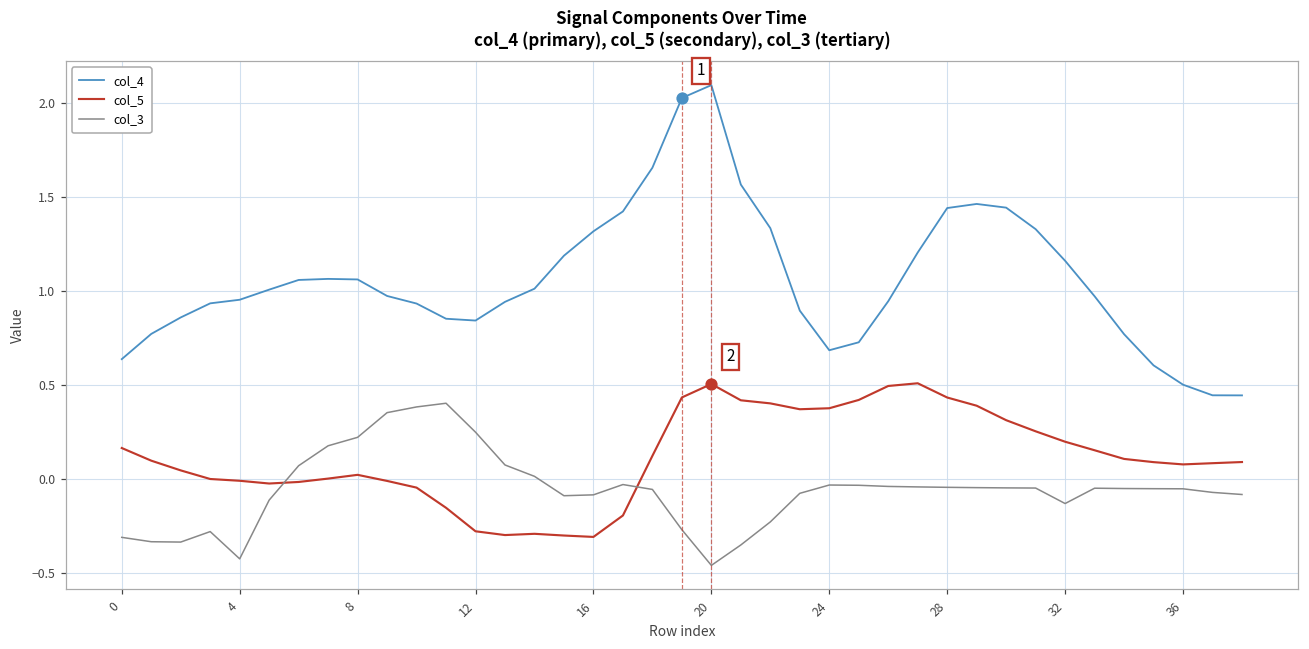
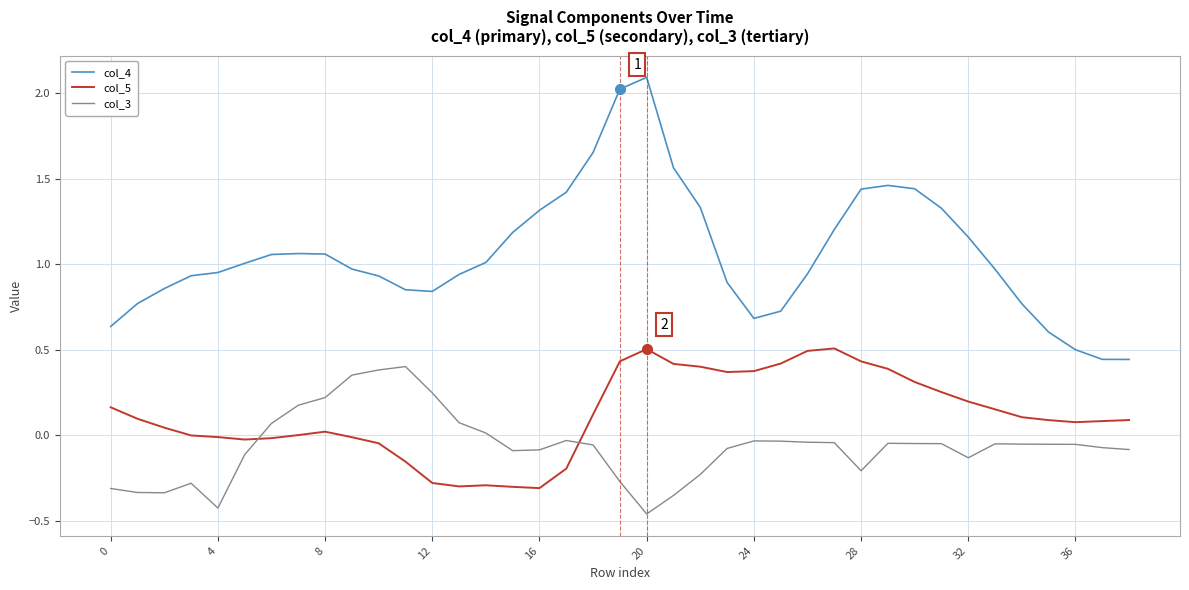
  {
    "col_3": {
      "0": -0.31,
      "4": -0.43,
      "8": 0.22,
      "12": 0.25,
      "16": -0.09,
      "20": -0.46,
      "24": -0.03,
-     "28": -0.05,
+     "28": -0.21,
      "32": -0.13,
      "36": -0.05
    }
  }
